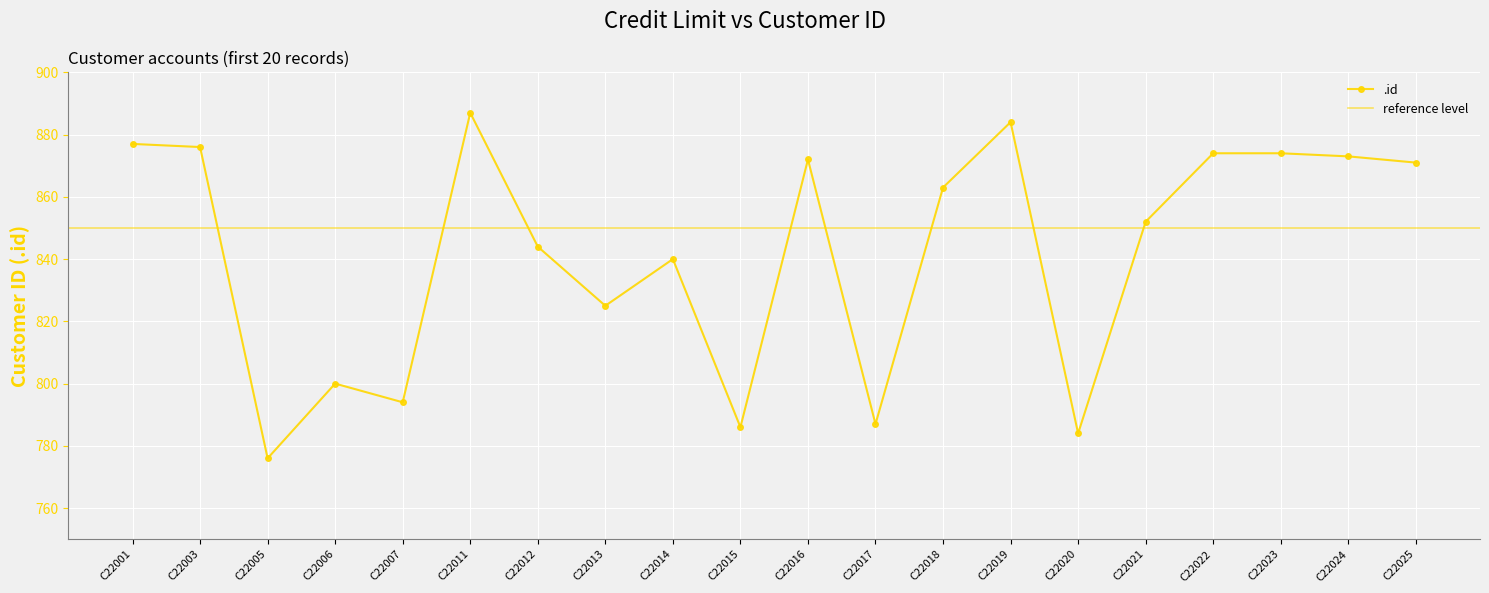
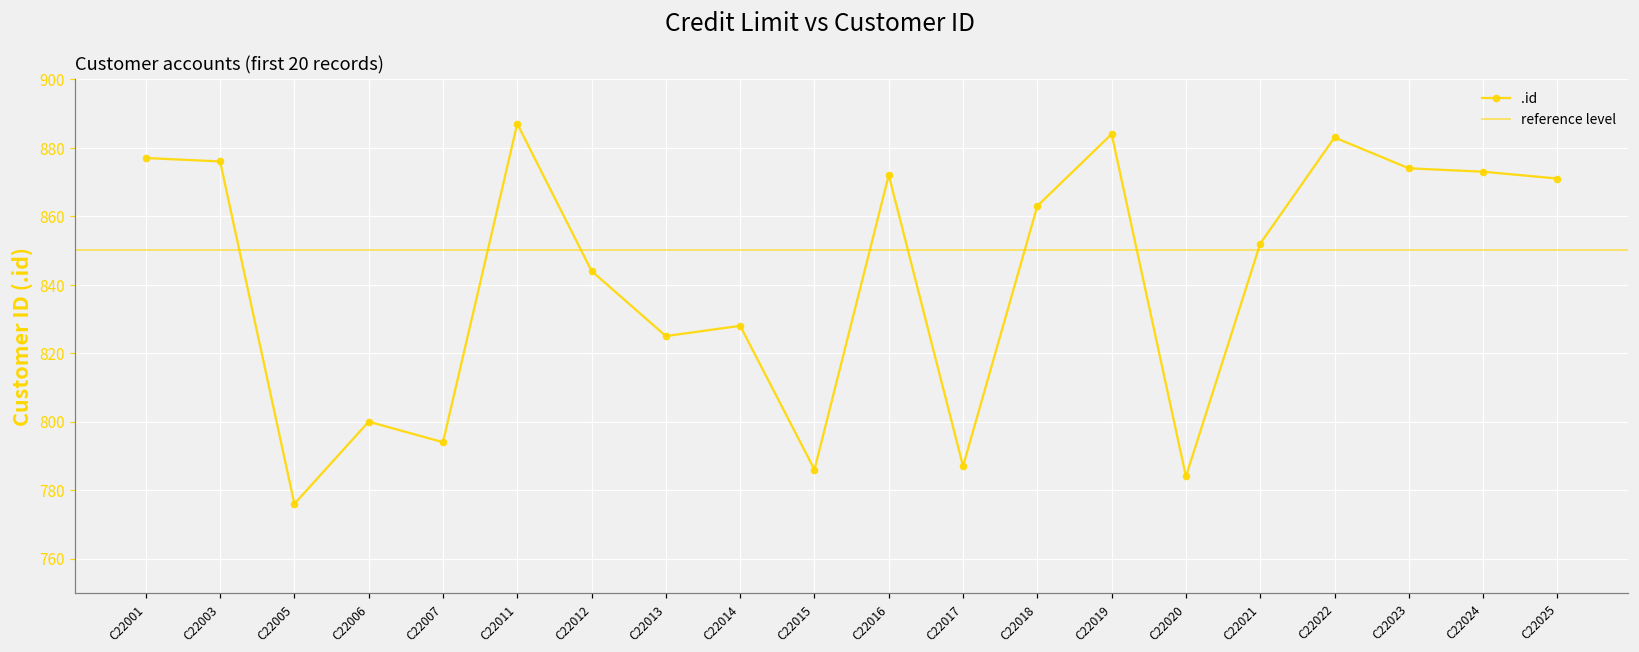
  {
    "C22001": 877,
    "C22003": 876,
    "C22005": 776,
    "C22006": 800,
    "C22007": 794,
    "C22011": 887,
    "C22012": 844,
    "C22013": 825,
-   "C22014": 840,
+   "C22014": 828,
    "C22015": 786,
    "C22016": 872,
    "C22017": 787,
    "C22018": 863,
    "C22019": 884,
    "C22020": 784,
    "C22021": 852,
-   "C22022": 874,
+   "C22022": 883,
    "C22023": 874,
    "C22024": 873,
    "C22025": 871
  }
